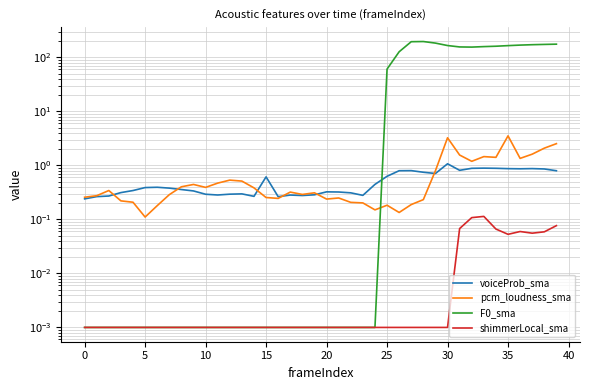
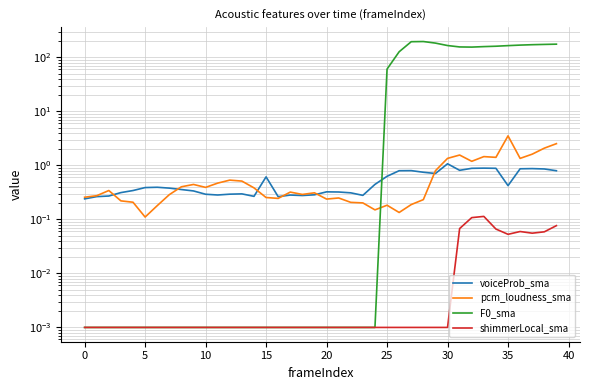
  {
    "voiceProb_sma": {
      "5": 0.4,
      "10": 0.3,
      "15": 0.6,
      "20": 0.3,
      "25": 0.6,
      "30": 1.1,
-     "35": 0.9
+     "35": 0.4
    },
    "pcm_loudness_sma": {
      "5": 0.1,
      "10": 0.4,
      "15": 0.3,
      "20": 0.2,
      "25": 0.2,
-     "30": 3,
+     "30": 1.3,
      "35": 4
    },
    "F0_sma": {
      "25": 60,
      "30": 170,
      "35": 160
    },
    "shimmerLocal_sma": {
      "25": 0.0010,
      "30": 0.0010,
      "35": 0.05
    }
  }
